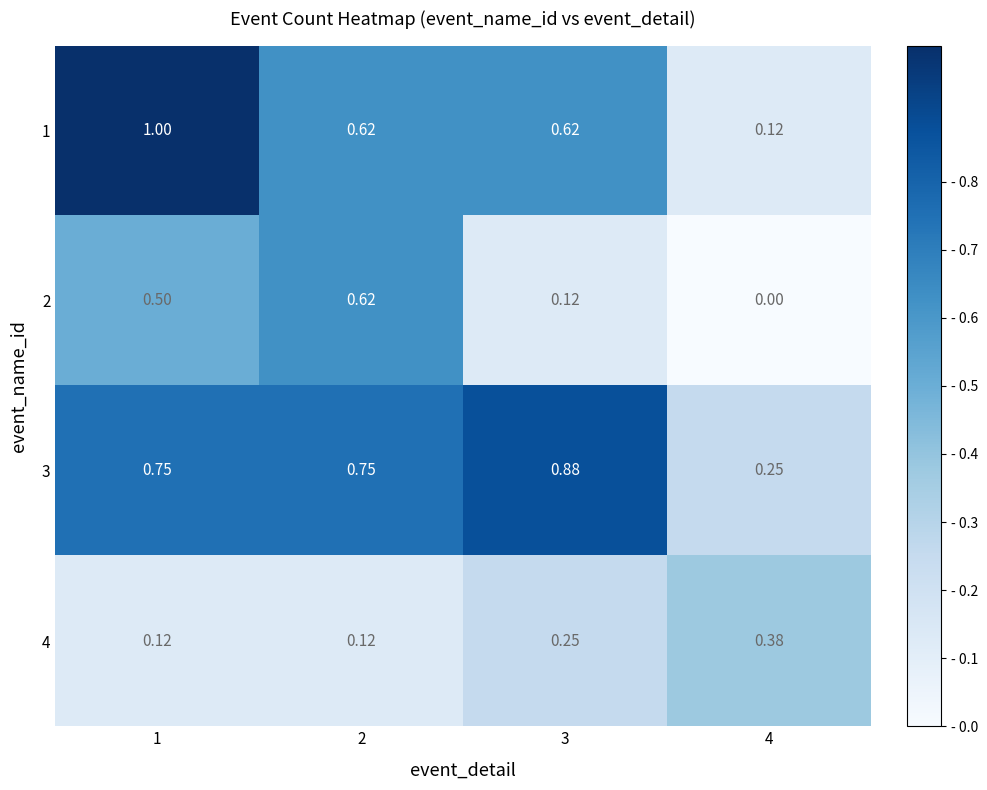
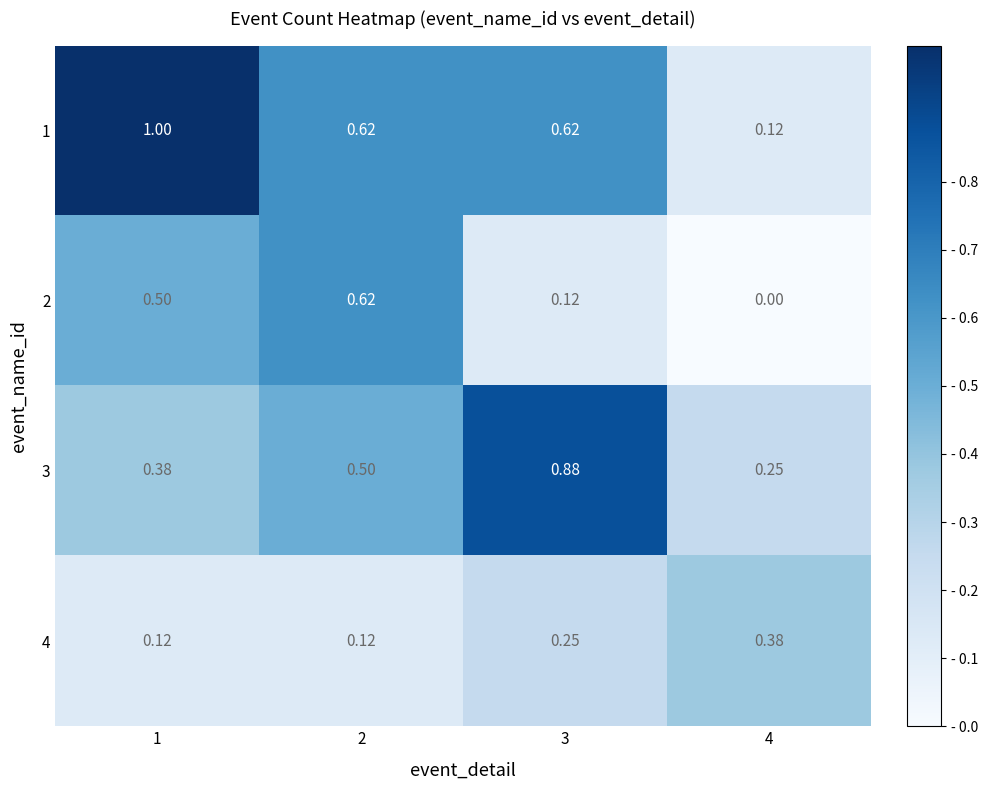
  {
    "1": {
      "1": 1.00,
      "2": 0.62,
      "3": 0.62,
      "4": 0.12
    },
    "2": {
      "1": 0.50,
      "2": 0.62,
      "3": 0.12,
      "4": 0.00
    },
    "3": {
-     "1": 0.75,
-     "2": 0.75,
+     "1": 0.38,
+     "2": 0.50,
      "3": 0.88,
      "4": 0.25
    },
    "4": {
      "1": 0.12,
      "2": 0.12,
      "3": 0.25,
      "4": 0.38
    }
  }
